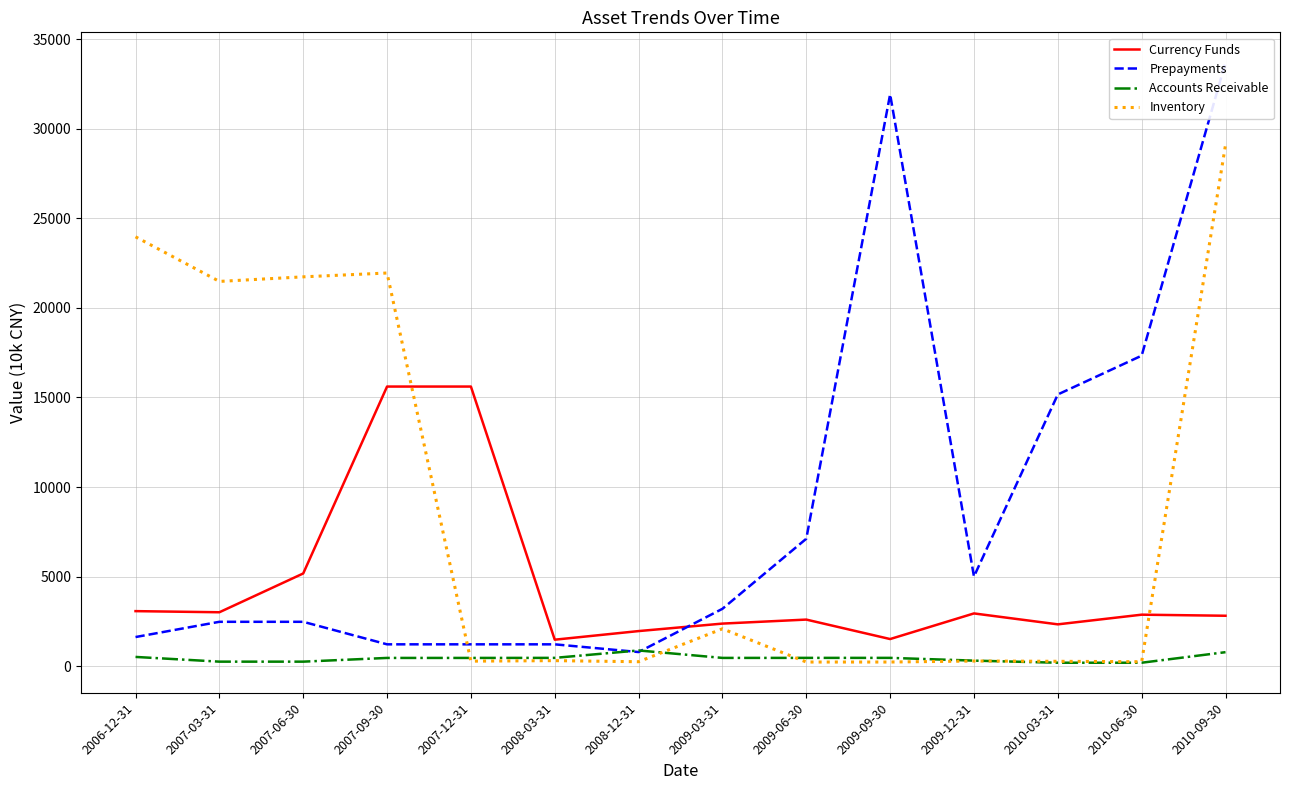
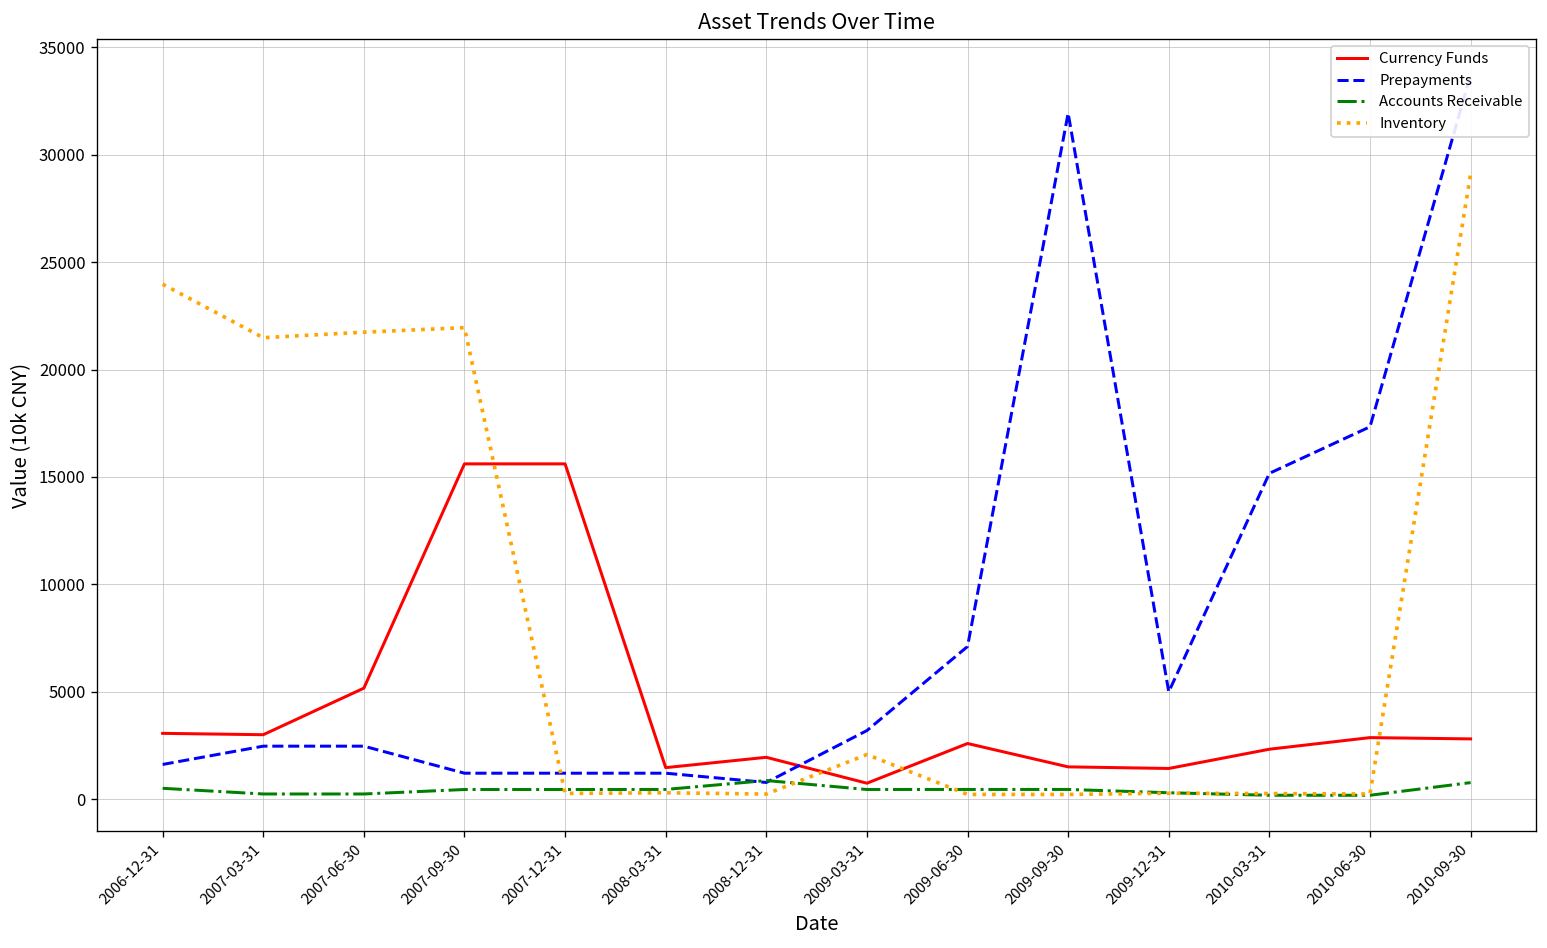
  {
    "Currency Funds": {
      "2006-12-31": 3100,
      "2007-03-31": 3000,
      "2007-06-30": 5200,
      "2007-09-30": 15600,
      "2007-12-31": 15600,
      "2008-03-31": 1500,
      "2008-12-31": 2000,
-     "2009-03-31": 2400,
+     "2009-03-31": 800,
      "2009-06-30": 2600,
      "2009-09-30": 1500,
-     "2009-12-31": 2900,
+     "2009-12-31": 1400,
      "2010-03-31": 2300,
      "2010-06-30": 2900,
      "2010-09-30": 2800
    },
    "Prepayments": {
      "2006-12-31": 1600,
      "2007-03-31": 2500,
      "2007-06-30": 2500,
      "2007-09-30": 1200,
      "2007-12-31": 1200,
      "2008-03-31": 1200,
      "2009-03-31": 3200,
      "2009-06-30": 7100,
      "2009-09-30": 31900,
      "2009-12-31": 5000,
      "2010-03-31": 15200,
      "2010-06-30": 17300
    },
    "Accounts Receivable": {
      "2006-12-31": 500,
      "2007-03-31": 300,
      "2007-06-30": 300,
      "2007-09-30": 500,
      "2007-12-31": 500,
      "2008-03-31": 500,
      "2009-03-31": 500,
      "2009-06-30": 500,
      "2009-09-30": 500,
      "2010-09-30": 800
    },
    "Inventory": {
      "2006-12-31": 24000,
      "2007-03-31": 21500,
      "2007-06-30": 21700,
      "2007-09-30": 22000,
      "2007-12-31": 300,
      "2008-03-31": 300,
      "2008-12-31": 200,
      "2009-03-31": 2100,
      "2009-06-30": 200,
      "2009-09-30": 200,
      "2010-09-30": 29100
    }
  }
